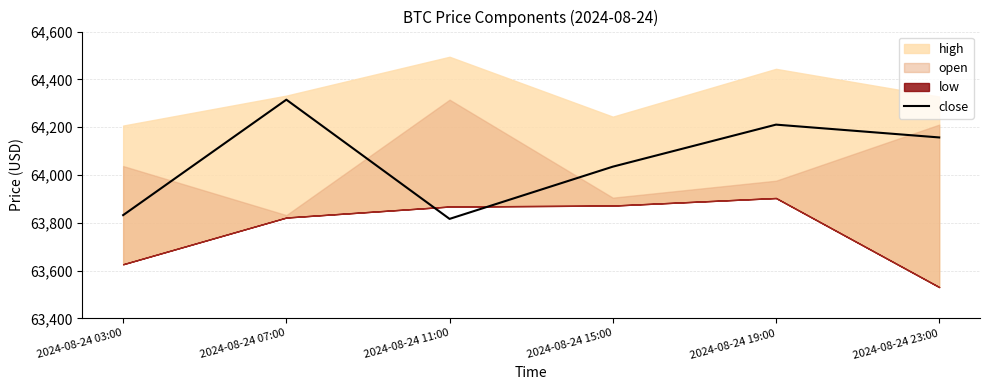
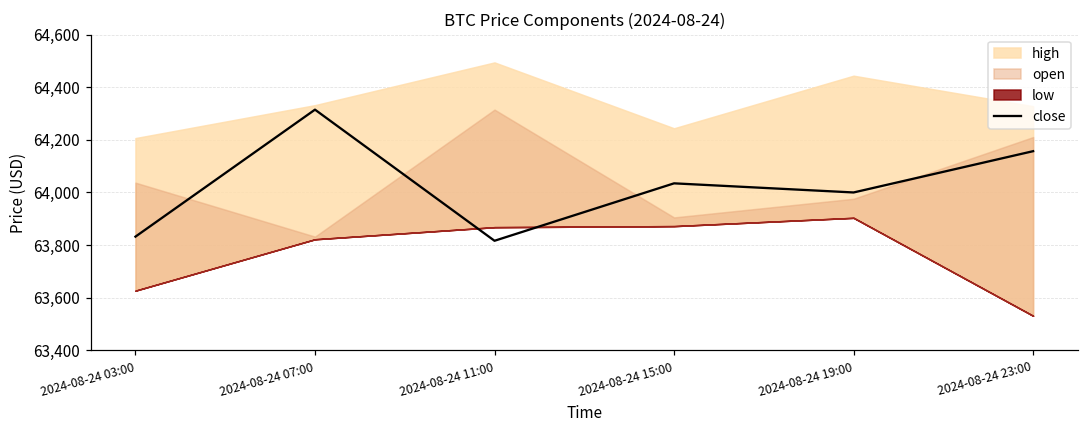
  {
    "close": {
      "2024-08-24 03:00": "63,830",
      "2024-08-24 07:00": "64,320",
      "2024-08-24 11:00": "63,820",
      "2024-08-24 15:00": "64,030",
-     "2024-08-24 19:00": "64,210",
+     "2024-08-24 19:00": "64,000",
      "2024-08-24 23:00": "64,160"
    }
  }
